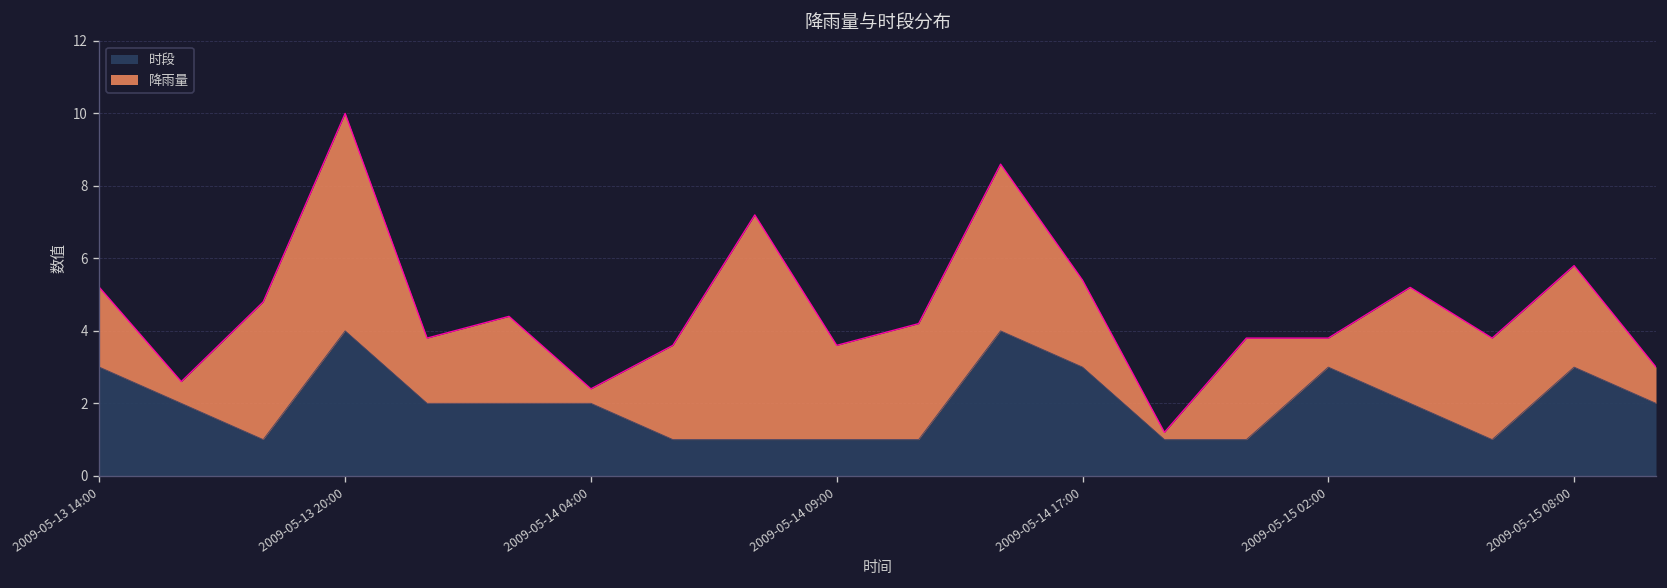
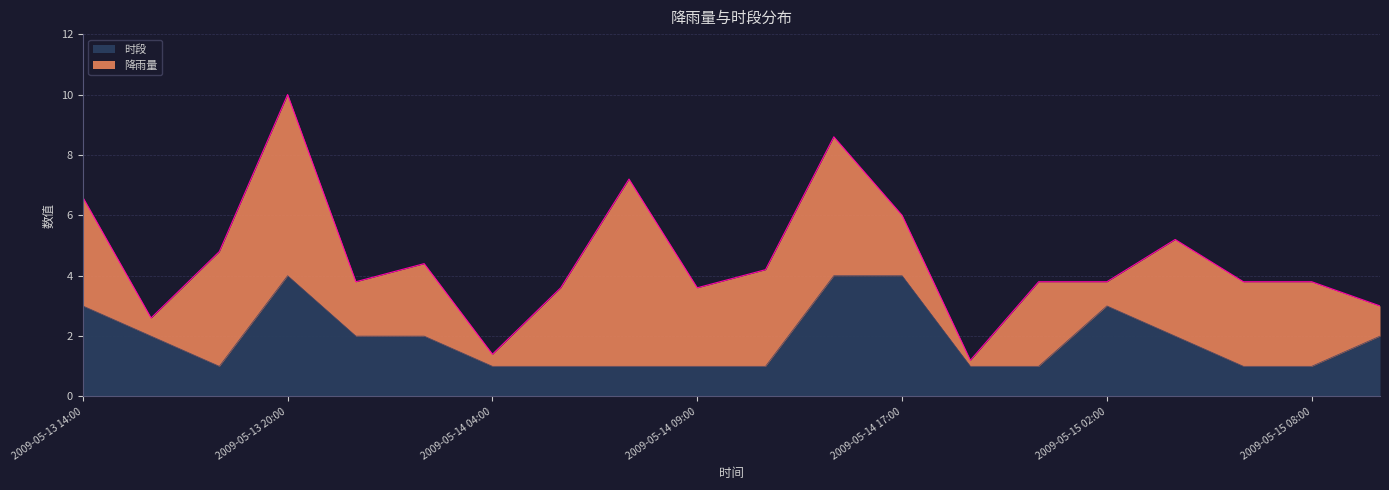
  {
    "时段": {
      "2009-05-13 14:00": 3,
      "2009-05-13 20:00": 4,
-     "2009-05-14 04:00": 2,
+     "2009-05-14 04:00": 1,
      "2009-05-14 09:00": 1,
-     "2009-05-14 17:00": 3,
+     "2009-05-14 17:00": 4,
      "2009-05-15 02:00": 3,
-     "2009-05-15 08:00": 3
+     "2009-05-15 08:00": 1
    },
    "降雨量": {
-     "2009-05-13 14:00": 2.2,
+     "2009-05-13 14:00": 3.6,
      "2009-05-13 20:00": 6.0,
      "2009-05-14 04:00": 0.4,
      "2009-05-14 09:00": 2.6,
-     "2009-05-14 17:00": 2.4,
+     "2009-05-14 17:00": 2.0,
      "2009-05-15 02:00": 0.8,
      "2009-05-15 08:00": 2.8
    }
  }
